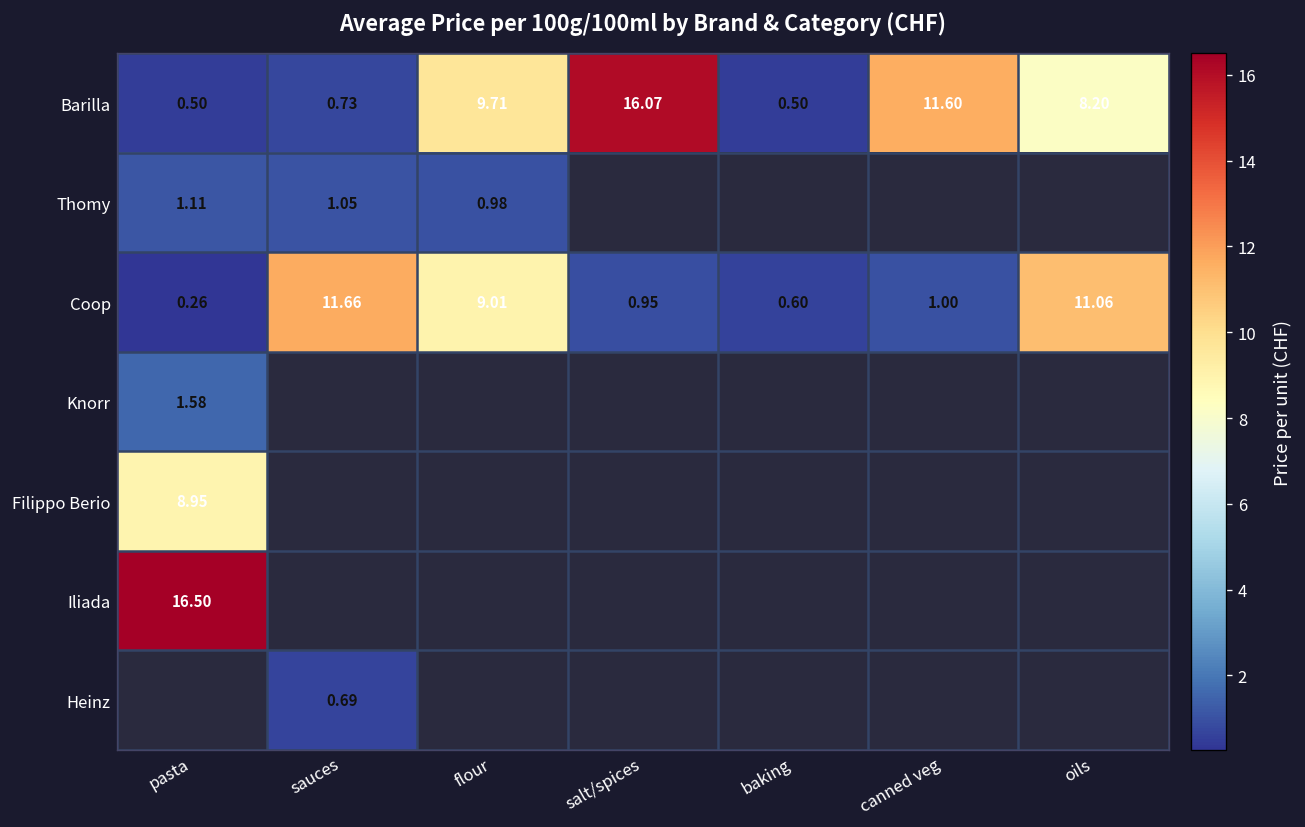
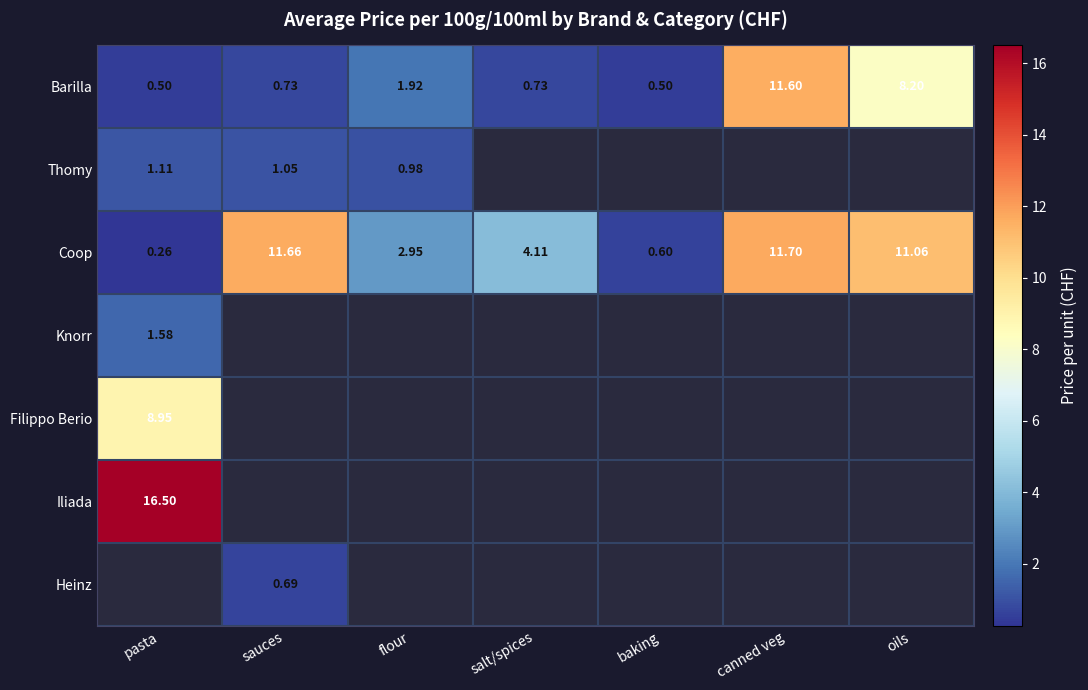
  {
    "Barilla": {
      "pasta": 0.50,
      "sauces": 0.73,
-     "flour": 9.71,
-     "salt/spices": 16.07,
+     "flour": 1.92,
+     "salt/spices": 0.73,
      "baking": 0.50,
      "canned veg": 11.60,
      "oils": 8.20
    },
    "Thomy": {
      "pasta": 1.11,
      "sauces": 1.05,
      "flour": 0.98
    },
    "Coop": {
      "pasta": 0.26,
      "sauces": 11.66,
-     "flour": 9.01,
-     "salt/spices": 0.95,
+     "flour": 2.95,
+     "salt/spices": 4.11,
      "baking": 0.60,
-     "canned veg": 1.00,
+     "canned veg": 11.70,
      "oils": 11.06
    },
    "Knorr": {
      "pasta": 1.58
    },
    "Filippo Berio": {
      "pasta": 8.95
    },
    "Iliada": {
      "pasta": 16.50
    },
    "Heinz": {
      "sauces": 0.69
    }
  }
